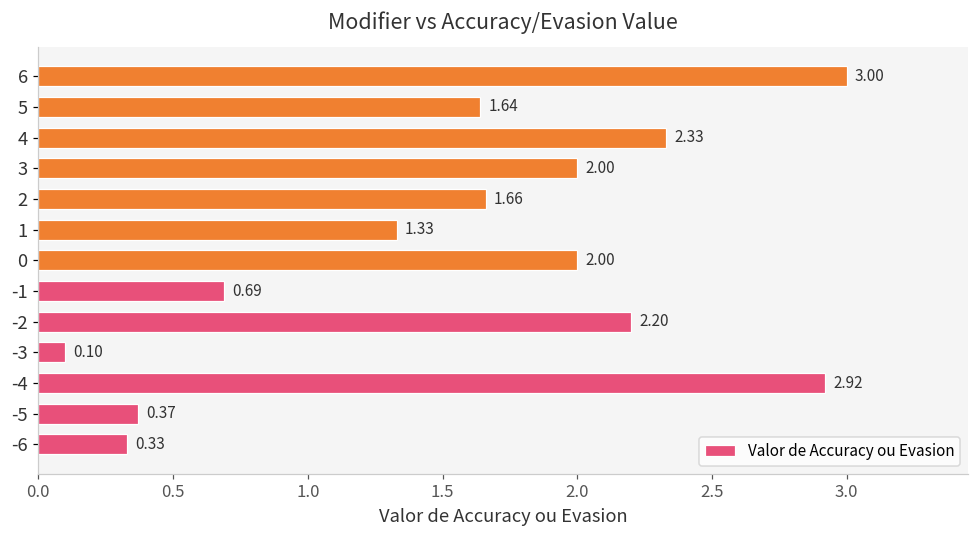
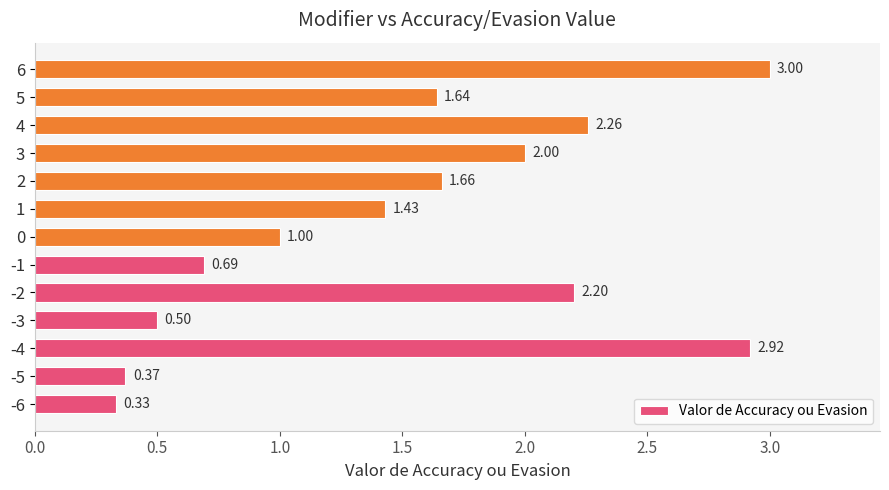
  {
    "6": 3.00,
    "5": 1.64,
-   "4": 2.33,
+   "4": 2.26,
    "3": 2.00,
    "2": 1.66,
-   "1": 1.33,
-   "0": 2.00,
+   "1": 1.43,
+   "0": 1.00,
    "-1": 0.69,
    "-2": 2.20,
-   "-3": 0.10,
+   "-3": 0.50,
    "-4": 2.92,
    "-5": 0.37,
    "-6": 0.33
  }
